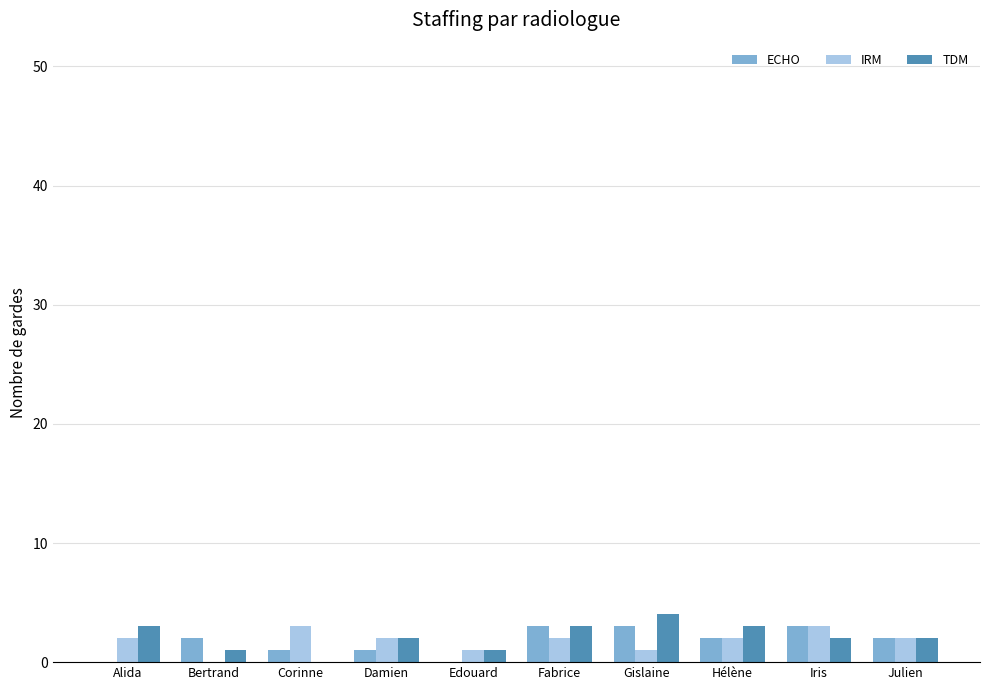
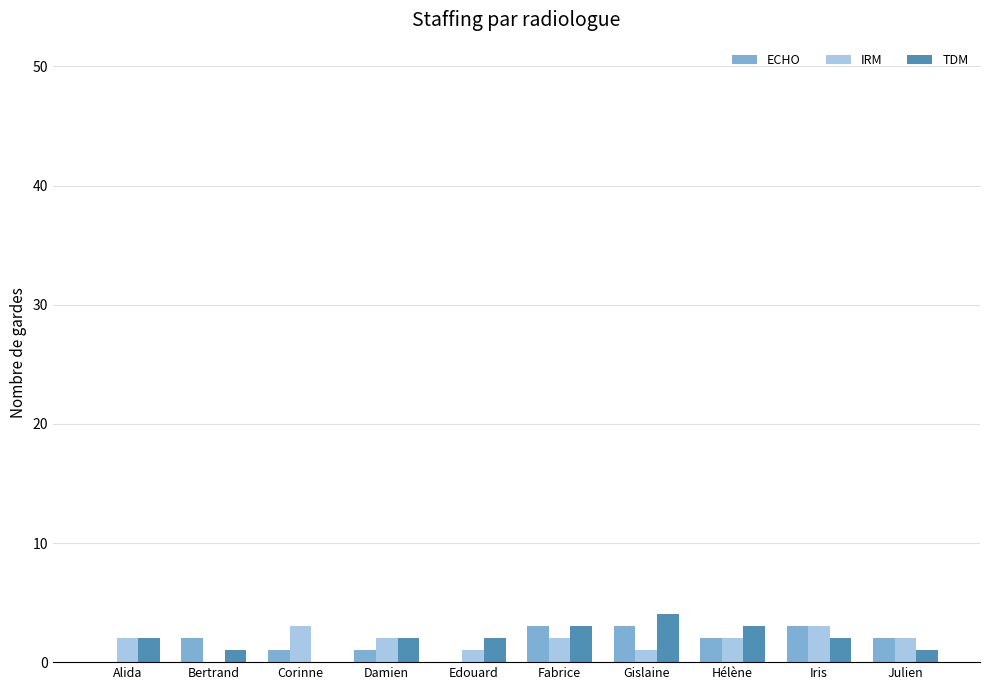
  {
    "TDM": {
-     "Alida": 3,
+     "Alida": 2,
      "Bertrand": 1,
      "Corinne": 0,
      "Damien": 2,
-     "Edouard": 1,
+     "Edouard": 2,
      "Fabrice": 3,
      "Gislaine": 4,
      "Hélène": 3,
      "Iris": 2,
-     "Julien": 2
+     "Julien": 1
    }
  }
